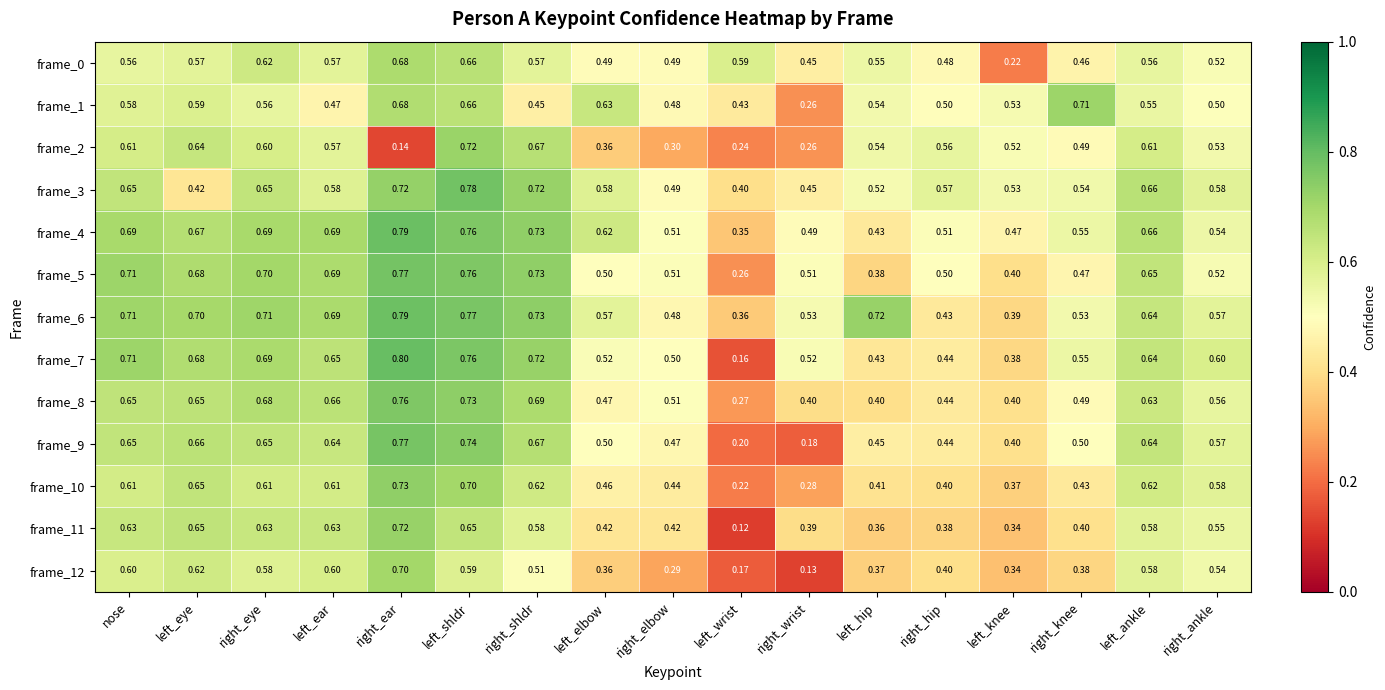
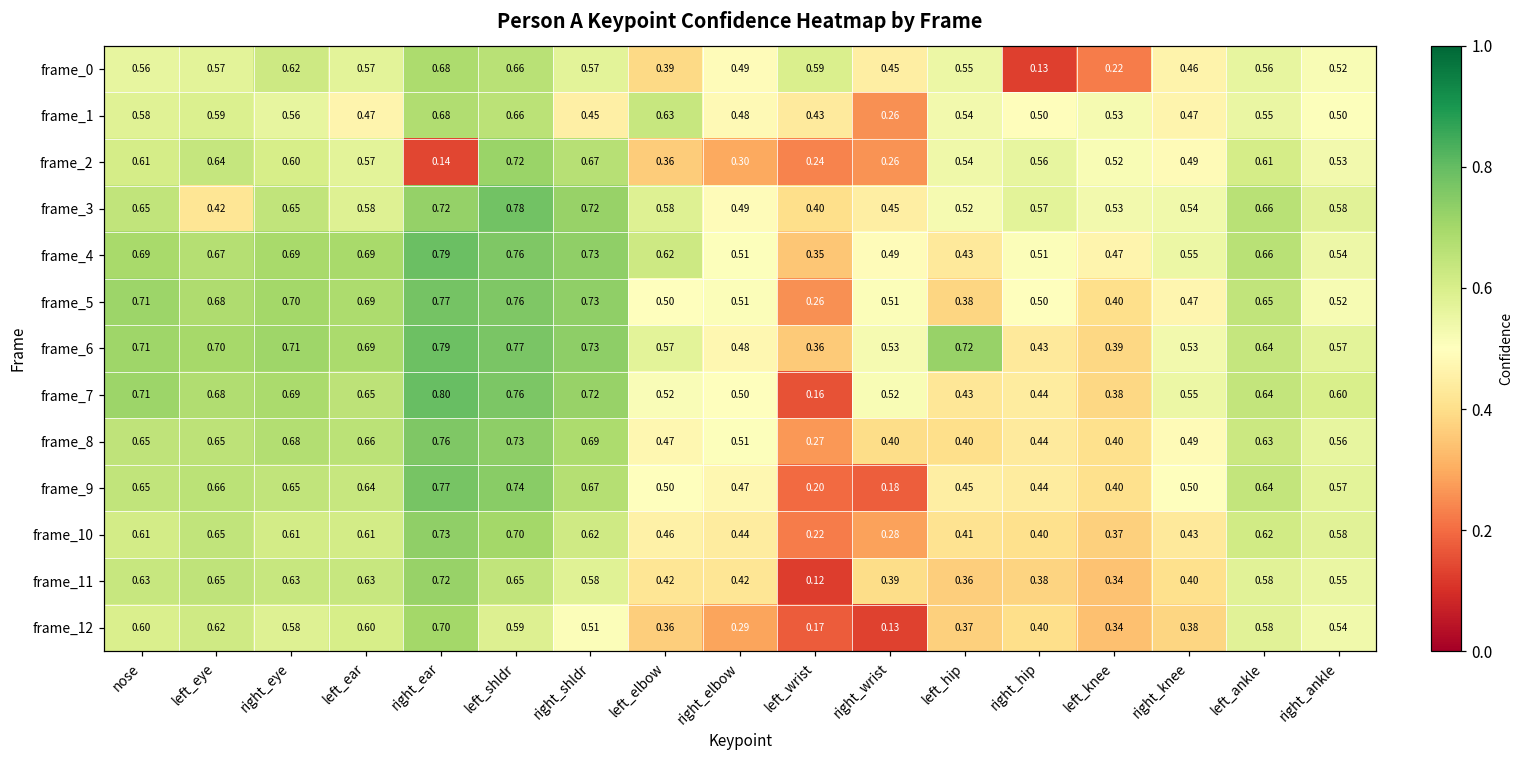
  {
    "frame_0": {
      "nose": 0.56,
      "left_eye": 0.57,
      "right_eye": 0.62,
      "left_ear": 0.57,
      "right_ear": 0.68,
      "left_shldr": 0.66,
      "right_shldr": 0.57,
-     "left_elbow": 0.49,
+     "left_elbow": 0.39,
      "right_elbow": 0.49,
      "left_wrist": 0.59,
      "right_wrist": 0.45,
      "left_hip": 0.55,
-     "right_hip": 0.48,
+     "right_hip": 0.13,
      "left_knee": 0.22,
      "right_knee": 0.46,
      "left_ankle": 0.56,
      "right_ankle": 0.52
    },
    "frame_1": {
      "nose": 0.58,
      "left_eye": 0.59,
      "right_eye": 0.56,
      "left_ear": 0.47,
      "right_ear": 0.68,
      "left_shldr": 0.66,
      "right_shldr": 0.45,
      "left_elbow": 0.63,
      "right_elbow": 0.48,
      "left_wrist": 0.43,
      "right_wrist": 0.26,
      "left_hip": 0.54,
      "right_hip": 0.50,
      "left_knee": 0.53,
-     "right_knee": 0.71,
+     "right_knee": 0.47,
      "left_ankle": 0.55,
      "right_ankle": 0.50
    }
  }
